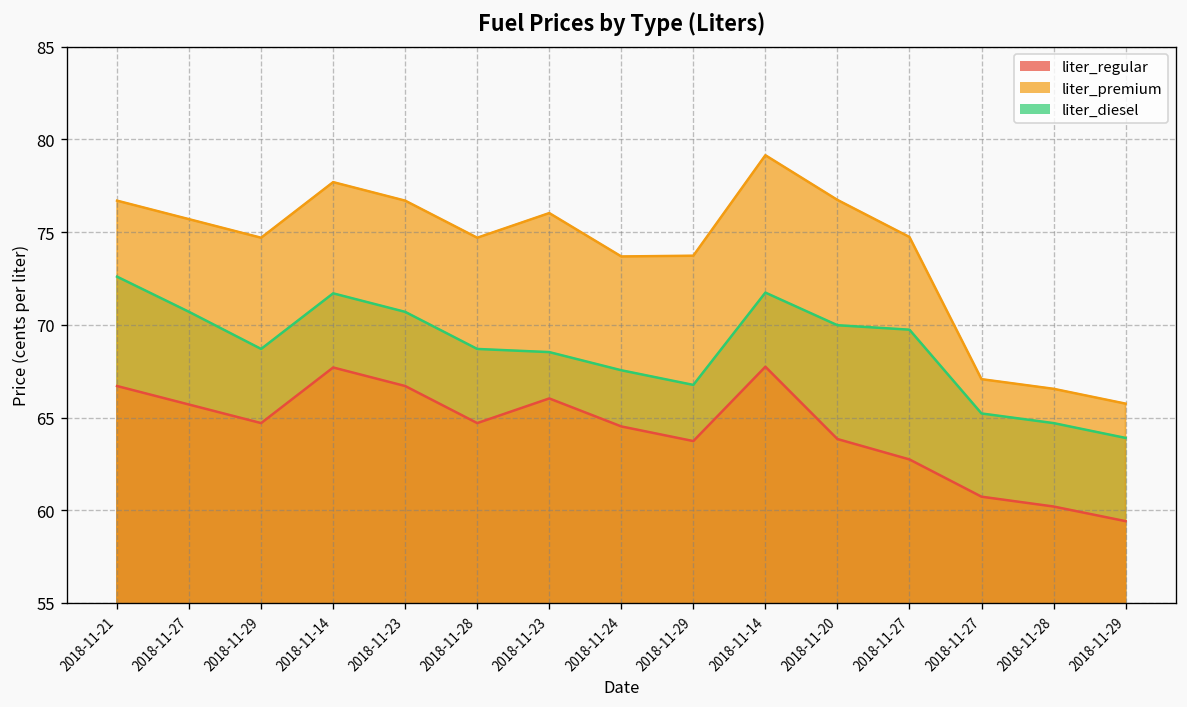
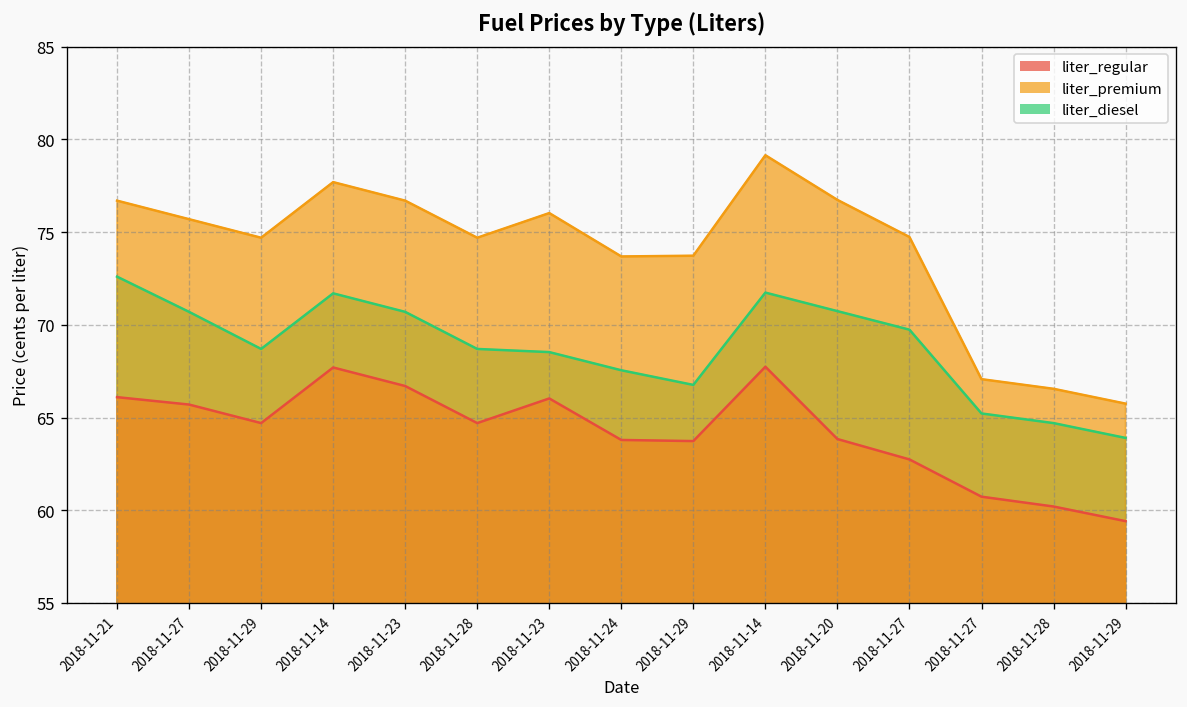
  {
    "liter_diesel": {
      "2018-11-21": 72.6,
      "2018-11-24": 67.6,
-     "2018-11-20": 70.0
+     "2018-11-20": 70.7
    },
    "liter_regular": {
-     "2018-11-21": 66.7,
-     "2018-11-24": 64.5,
+     "2018-11-21": 66.1,
+     "2018-11-24": 63.8,
      "2018-11-20": 63.8
    },
    "liter_premium": {
      "2018-11-21": 76.7,
      "2018-11-24": 73.7,
      "2018-11-20": 76.7
    }
  }
